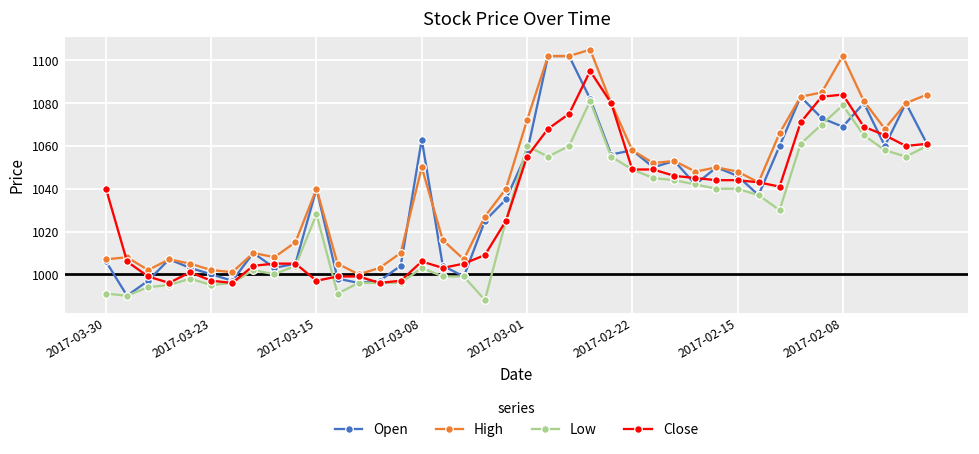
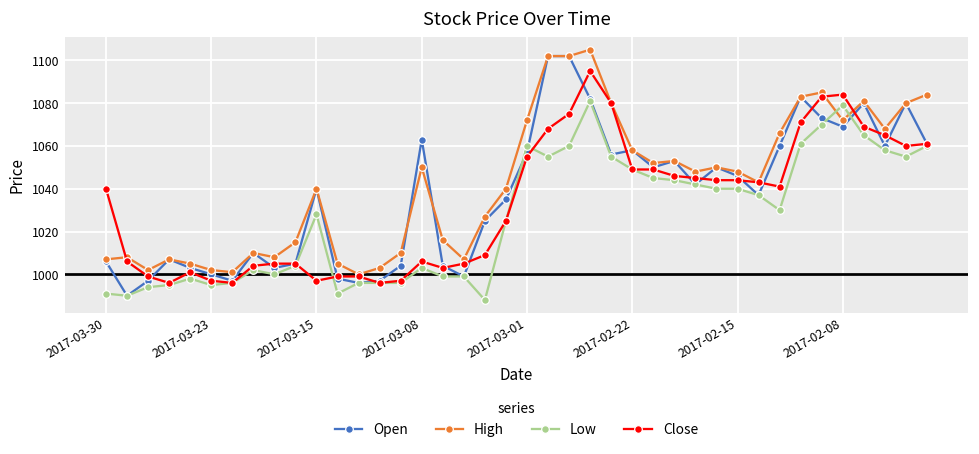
  {
    "Open": {
      "2017-03-23": 1000,
      "2017-03-08": 1063,
      "2017-03-01": 1057,
      "2017-02-15": 1046,
      "2017-02-08": 1069
    },
    "High": {
      "2017-03-23": 1002,
      "2017-03-08": 1050,
      "2017-03-01": 1072,
      "2017-02-15": 1048,
-     "2017-02-08": 1102
+     "2017-02-08": 1072
    },
    "Low": {
      "2017-03-30": 991,
      "2017-03-23": 995,
      "2017-03-15": 1028,
      "2017-03-08": 1003,
      "2017-03-01": 1060,
      "2017-02-15": 1040,
      "2017-02-08": 1079
    },
    "Close": {
      "2017-03-30": 1040,
      "2017-03-23": 997,
      "2017-03-15": 997,
      "2017-03-08": 1006,
      "2017-03-01": 1055,
      "2017-02-15": 1044,
      "2017-02-08": 1084
    }
  }
